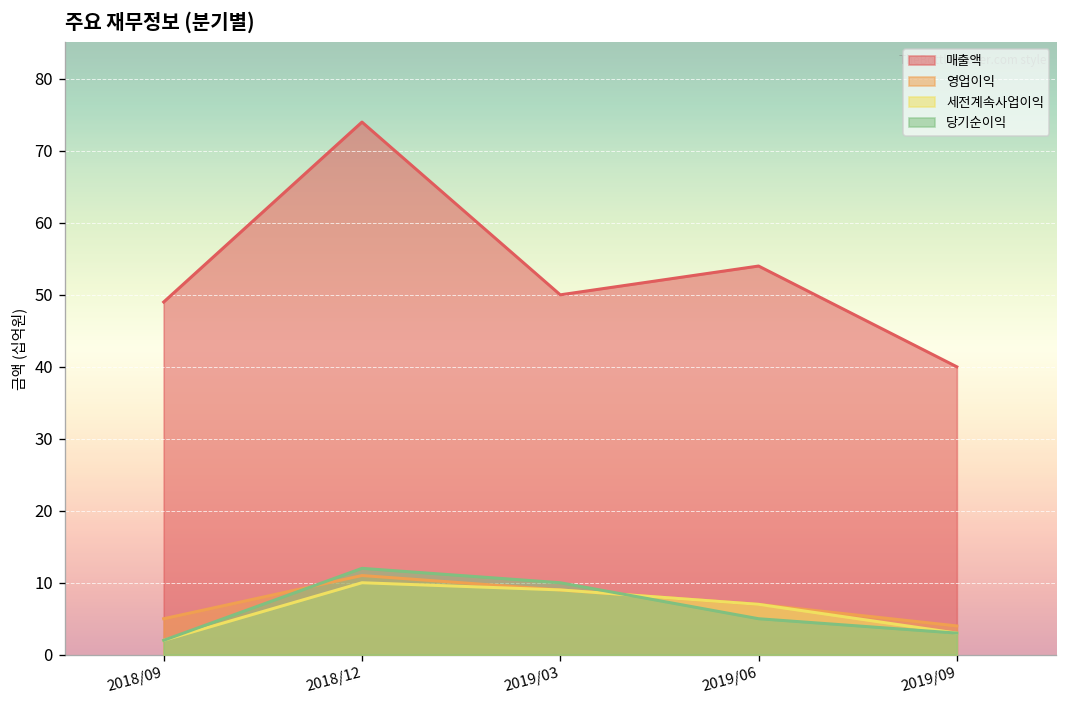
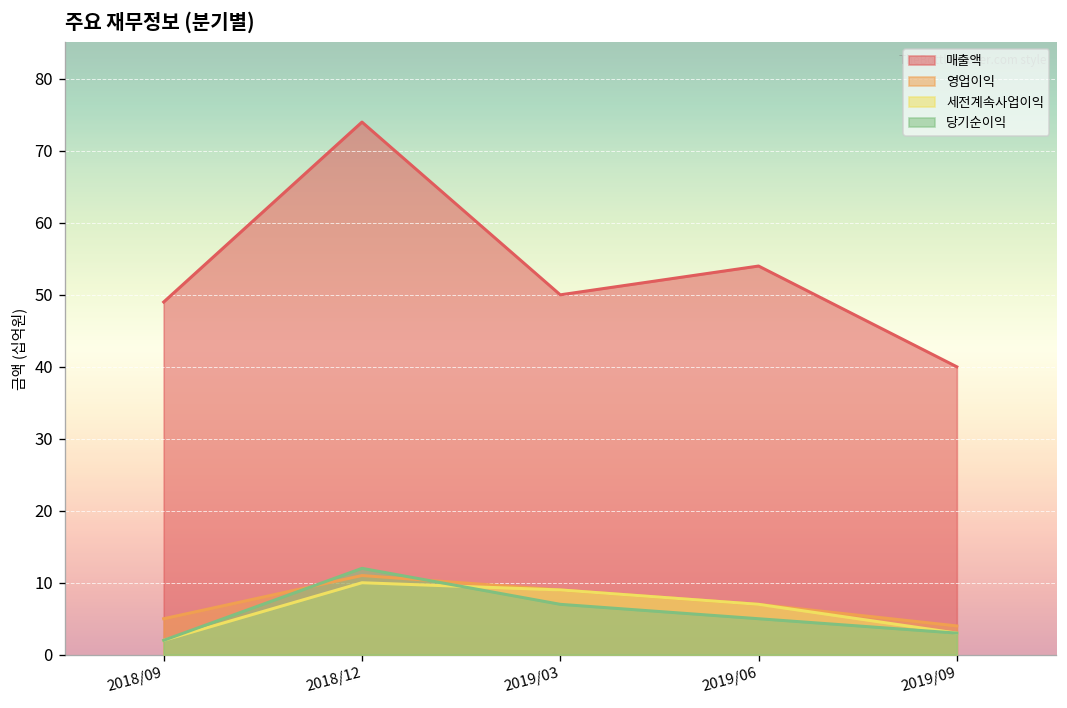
  {
    "당기순이익": {
      "2018/12": 12,
-     "2019/03": 10,
+     "2019/03": 7,
      "2019/06": 5
    }
  }
